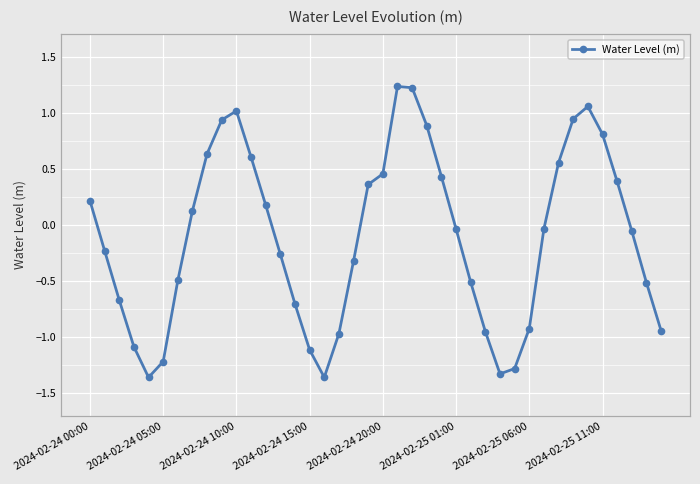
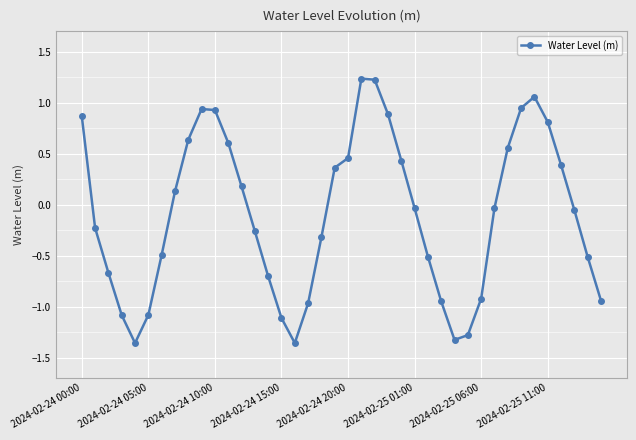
  {
-   "2024-02-24 00:00": 0.22,
-   "2024-02-24 05:00": -1.22,
-   "2024-02-24 10:00": 1.02,
+   "2024-02-24 00:00": 0.87,
+   "2024-02-24 05:00": -1.08,
+   "2024-02-24 10:00": 0.93,
    "2024-02-24 15:00": -1.11,
    "2024-02-24 20:00": 0.46,
    "2024-02-25 01:00": -0.04,
    "2024-02-25 06:00": -0.92,
    "2024-02-25 11:00": 0.81
  }
